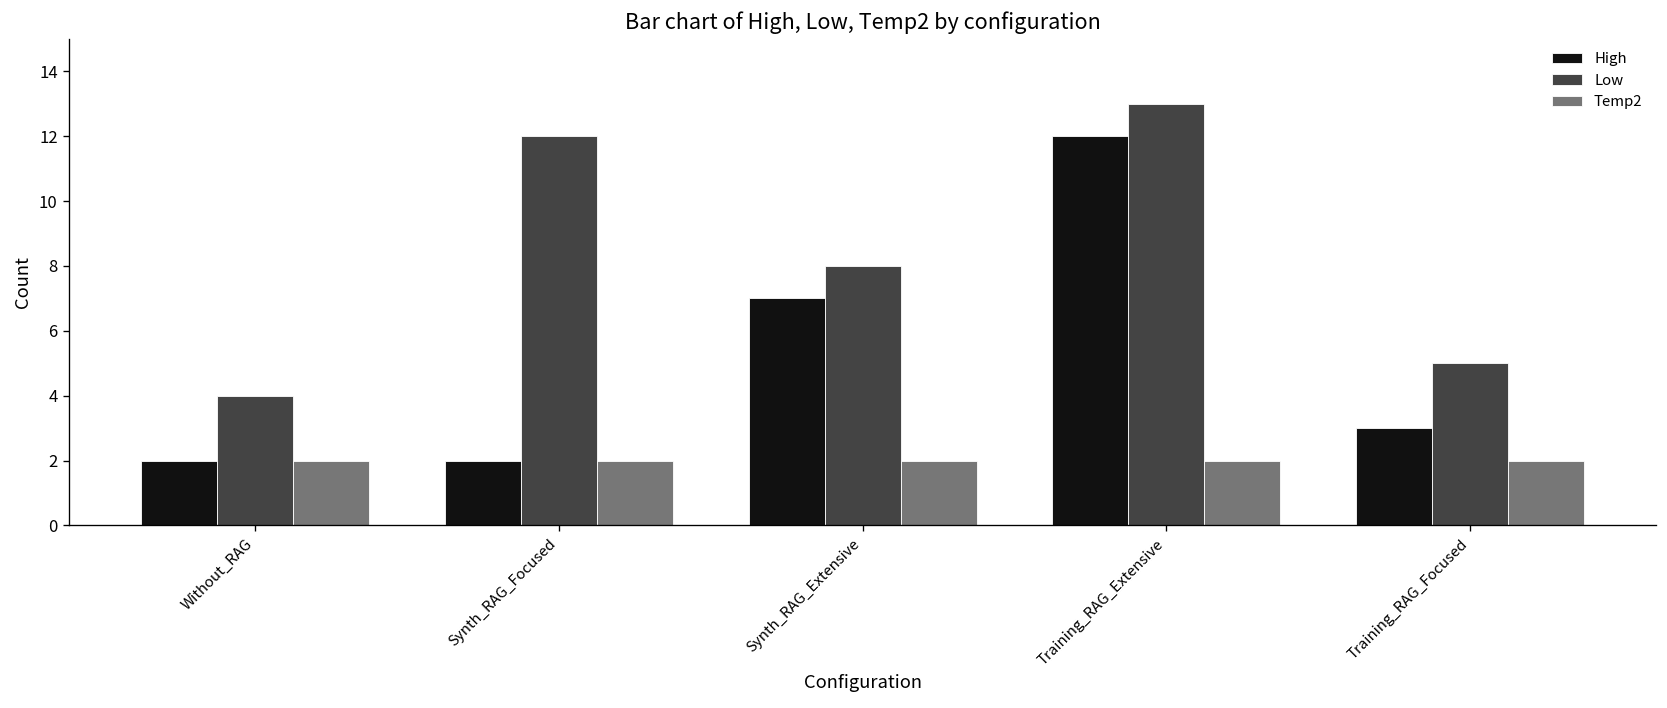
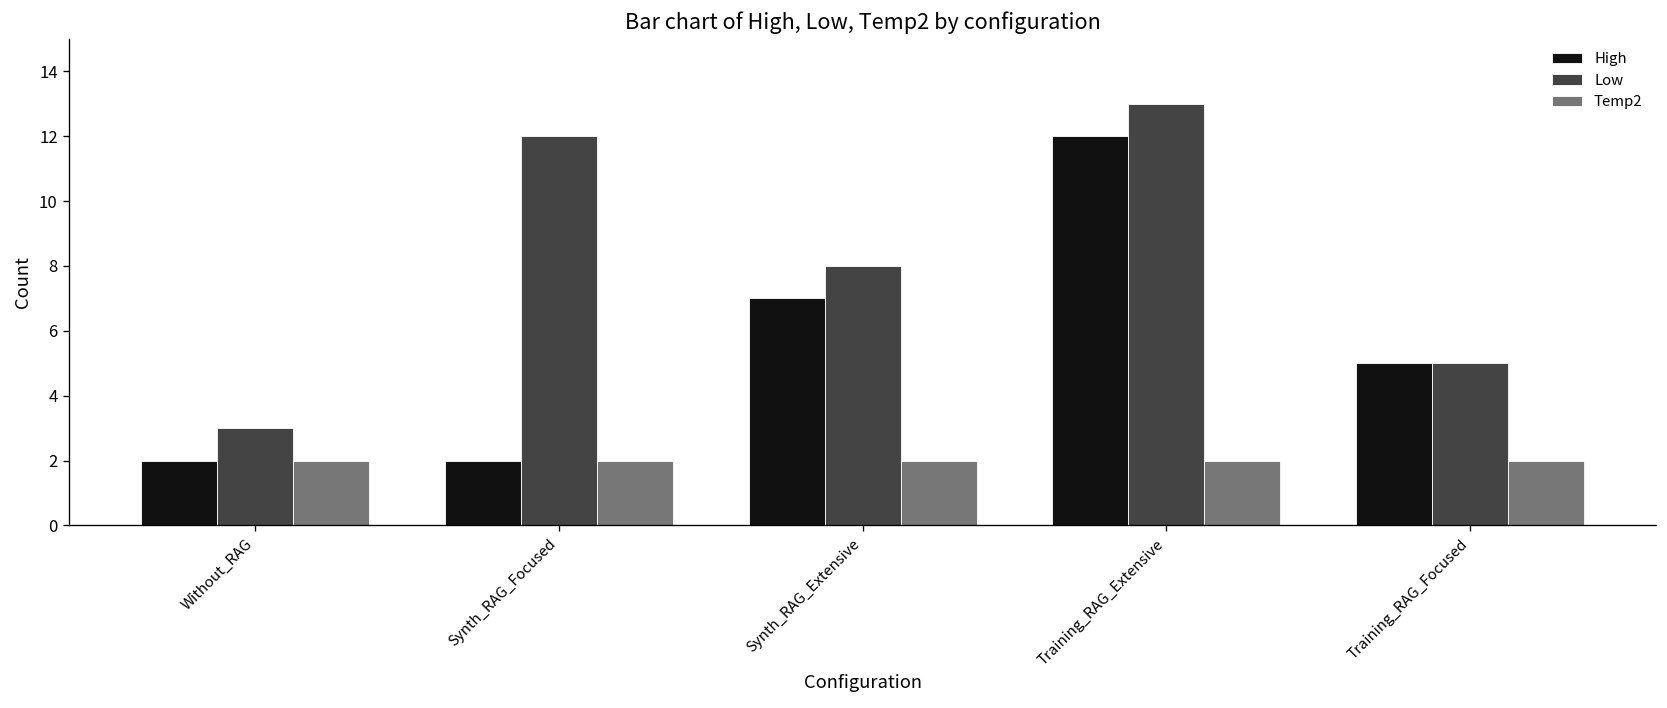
  {
    "High": {
      "Without_RAG": 2,
      "Synth_RAG_Focused": 2,
      "Synth_RAG_Extensive": 7,
      "Training_RAG_Extensive": 12,
-     "Training_RAG_Focused": 3
+     "Training_RAG_Focused": 5
    },
    "Low": {
-     "Without_RAG": 4,
+     "Without_RAG": 3,
      "Synth_RAG_Focused": 12,
      "Synth_RAG_Extensive": 8,
      "Training_RAG_Extensive": 13,
      "Training_RAG_Focused": 5
    },
    "Temp2": {
      "Without_RAG": 2,
      "Synth_RAG_Focused": 2,
      "Synth_RAG_Extensive": 2,
      "Training_RAG_Extensive": 2,
      "Training_RAG_Focused": 2
    }
  }
